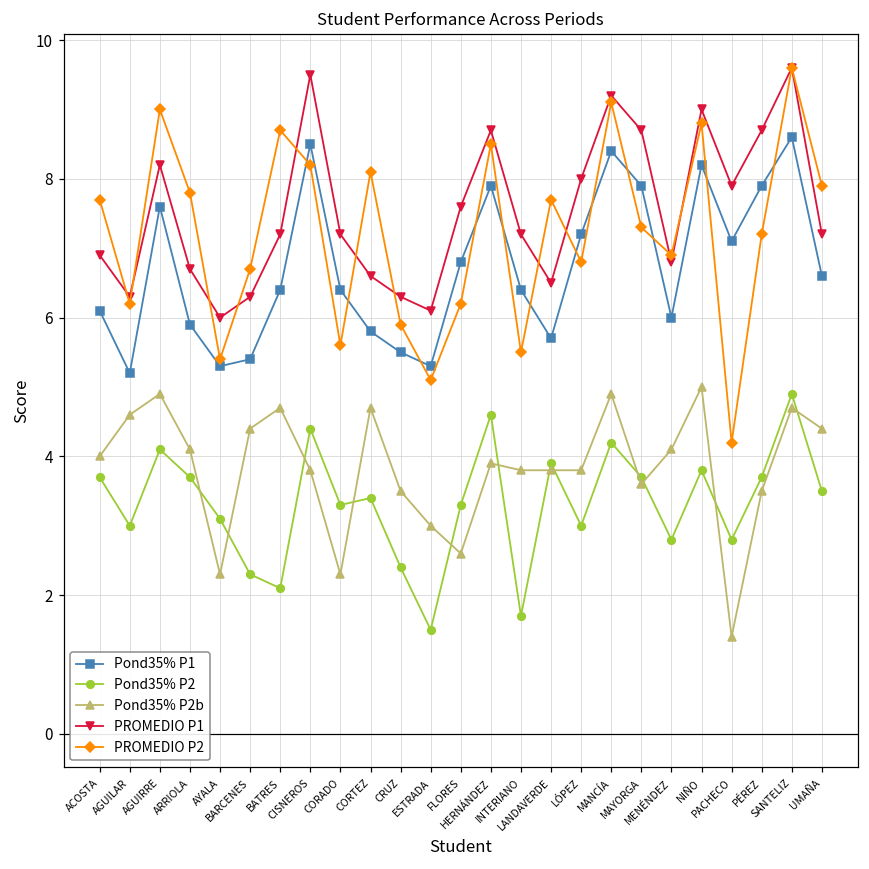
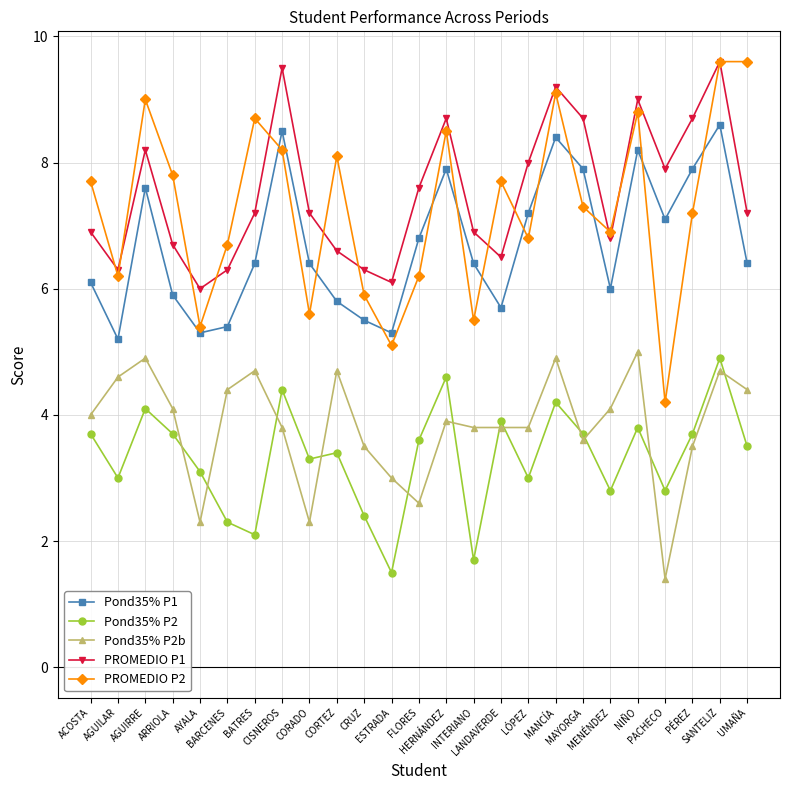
  {
    "Pond35% P1": {
      "ACOSTA": 6.1,
      "AGUILAR": 5.2,
      "AGUIRRE": 7.6,
      "ARRIOLA": 5.9,
      "AYALA": 5.3,
      "BARCENES": 5.4,
      "BATRES": 6.4,
      "CISNEROS": 8.5,
      "CORADO": 6.4,
      "CORTEZ": 5.8,
      "CRUZ": 5.5,
      "ESTRADA": 5.3,
      "FLORES": 6.8,
      "HERNÁNDEZ": 7.9,
      "INTERIANO": 6.4,
      "LANDAVERDE": 5.7,
      "LÓPEZ": 7.2,
      "MANCÍA": 8.4,
      "MAYORGA": 7.9,
      "MENÉNDEZ": 6.0,
      "NIÑO": 8.2,
      "PACHECO": 7.1,
      "PÉREZ": 7.9,
      "SANTELIZ": 8.6,
-     "UMAÑA": 6.6
+     "UMAÑA": 6.4
    },
    "Pond35% P2": {
      "ACOSTA": 3.7,
      "AGUILAR": 3.0,
      "AGUIRRE": 4.1,
      "ARRIOLA": 3.7,
      "AYALA": 3.1,
      "BARCENES": 2.3,
      "BATRES": 2.1,
      "CISNEROS": 4.4,
      "CORADO": 3.3,
      "CORTEZ": 3.4,
      "CRUZ": 2.4,
      "ESTRADA": 1.5,
-     "FLORES": 3.3,
+     "FLORES": 3.6,
      "HERNÁNDEZ": 4.6,
      "INTERIANO": 1.7,
      "LANDAVERDE": 3.9,
      "LÓPEZ": 3.0,
      "MANCÍA": 4.2,
      "MAYORGA": 3.7,
      "MENÉNDEZ": 2.8,
      "NIÑO": 3.8,
      "PACHECO": 2.8,
      "PÉREZ": 3.7,
      "SANTELIZ": 4.9,
      "UMAÑA": 3.5
    },
    "Pond35% P2b": {
      "ACOSTA": 4.0,
      "AGUILAR": 4.6,
      "AGUIRRE": 4.9,
      "ARRIOLA": 4.1,
      "AYALA": 2.3,
      "BARCENES": 4.4,
      "BATRES": 4.7,
      "CISNEROS": 3.8,
      "CORADO": 2.3,
      "CORTEZ": 4.7,
      "CRUZ": 3.5,
      "ESTRADA": 3.0,
      "FLORES": 2.6,
      "HERNÁNDEZ": 3.9,
      "INTERIANO": 3.8,
      "LANDAVERDE": 3.8,
      "LÓPEZ": 3.8,
      "MANCÍA": 4.9,
      "MAYORGA": 3.6,
      "MENÉNDEZ": 4.1,
      "NIÑO": 5.0,
      "PACHECO": 1.4,
      "PÉREZ": 3.5,
      "SANTELIZ": 4.7,
      "UMAÑA": 4.4
    },
    "PROMEDIO P1": {
      "ACOSTA": 6.9,
      "AGUILAR": 6.3,
      "AGUIRRE": 8.2,
      "ARRIOLA": 6.7,
      "AYALA": 6.0,
      "BARCENES": 6.3,
      "BATRES": 7.2,
      "CISNEROS": 9.5,
      "CORADO": 7.2,
      "CORTEZ": 6.6,
      "CRUZ": 6.3,
      "ESTRADA": 6.1,
      "FLORES": 7.6,
      "HERNÁNDEZ": 8.7,
-     "INTERIANO": 7.2,
+     "INTERIANO": 6.9,
      "LANDAVERDE": 6.5,
      "LÓPEZ": 8.0,
      "MANCÍA": 9.2,
      "MAYORGA": 8.7,
      "MENÉNDEZ": 6.8,
      "NIÑO": 9.0,
      "PACHECO": 7.9,
      "PÉREZ": 8.7,
      "UMAÑA": 7.2
    },
    "PROMEDIO P2": {
      "ACOSTA": 7.7,
      "AGUILAR": 6.2,
      "AGUIRRE": 9.0,
      "ARRIOLA": 7.8,
      "AYALA": 5.4,
      "BARCENES": 6.7,
      "BATRES": 8.7,
      "CISNEROS": 8.2,
      "CORADO": 5.6,
      "CORTEZ": 8.1,
      "CRUZ": 5.9,
      "ESTRADA": 5.1,
      "FLORES": 6.2,
      "HERNÁNDEZ": 8.5,
      "INTERIANO": 5.5,
      "LANDAVERDE": 7.7,
      "LÓPEZ": 6.8,
      "MANCÍA": 9.1,
      "MAYORGA": 7.3,
      "MENÉNDEZ": 6.9,
      "NIÑO": 8.8,
      "PACHECO": 4.2,
      "PÉREZ": 7.2,
-     "UMAÑA": 7.9
+     "UMAÑA": 9.6
    }
  }
